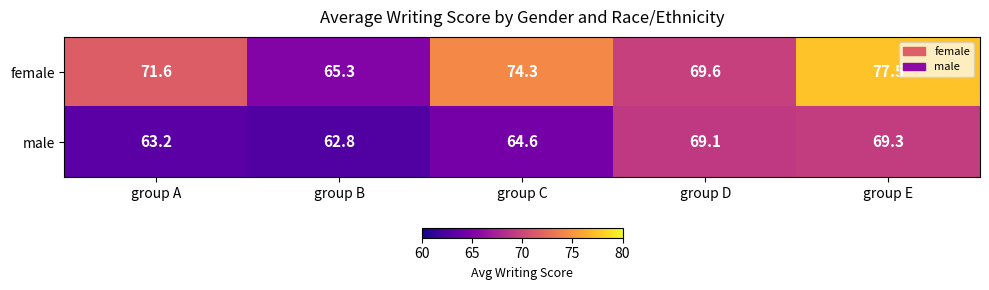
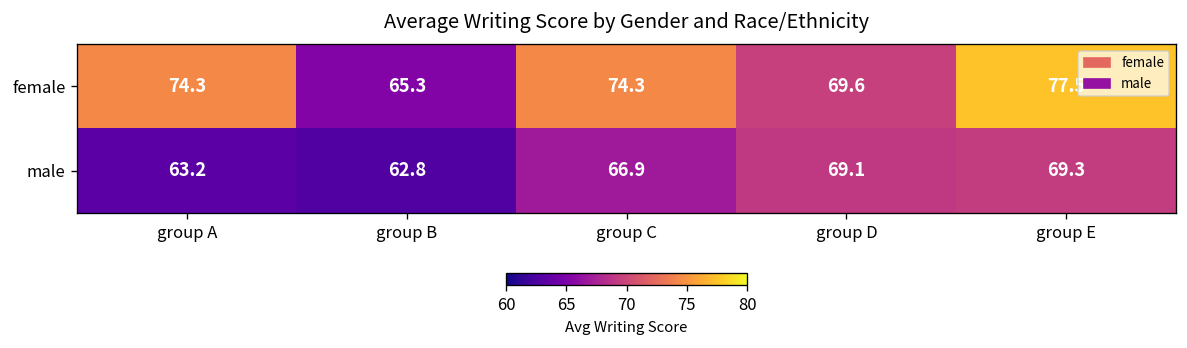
  {
    "female": {
-     "group A": 71.6,
+     "group A": 74.3,
      "group B": 65.3,
      "group C": 74.3,
      "group D": 69.6
    },
    "male": {
      "group A": 63.2,
      "group B": 62.8,
-     "group C": 64.6,
+     "group C": 66.9,
      "group D": 69.1,
      "group E": 69.3
    }
  }
